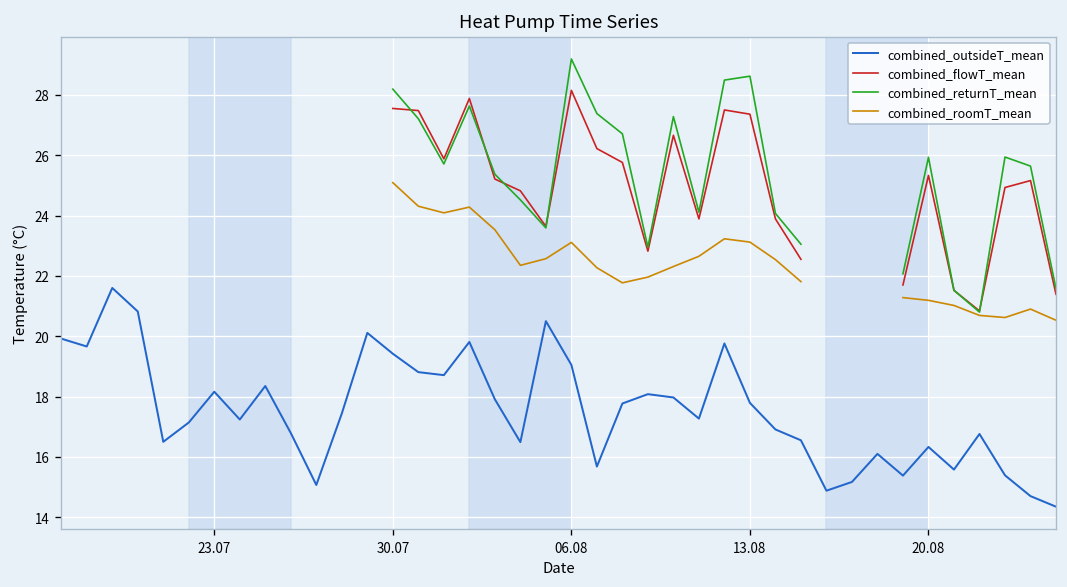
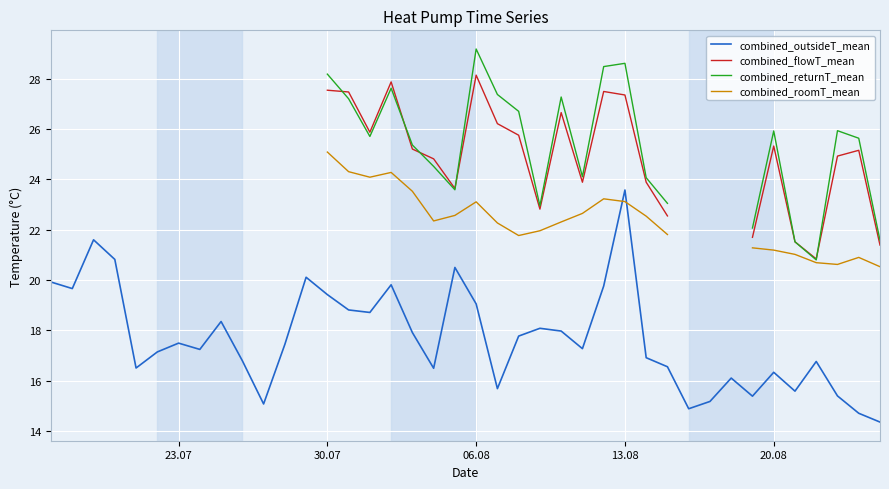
  {
    "combined_outsideT_mean": {
-     "23.07": 18.2,
+     "23.07": 17.5,
      "30.07": 19.4,
      "06.08": 19.1,
-     "13.08": 17.8,
+     "13.08": 23.6,
      "20.08": 16.3
    },
    "combined_flowT_mean": {
      "30.07": 27.6,
      "06.08": 28.2,
      "13.08": 27.4,
      "20.08": 25.3
    },
    "combined_returnT_mean": {
      "30.07": 28.2,
      "06.08": 29.2,
      "13.08": 28.6,
      "20.08": 25.9
    },
    "combined_roomT_mean": {
      "30.07": 25.1,
      "06.08": 23.1,
      "13.08": 23.1,
      "20.08": 21.2
    }
  }
